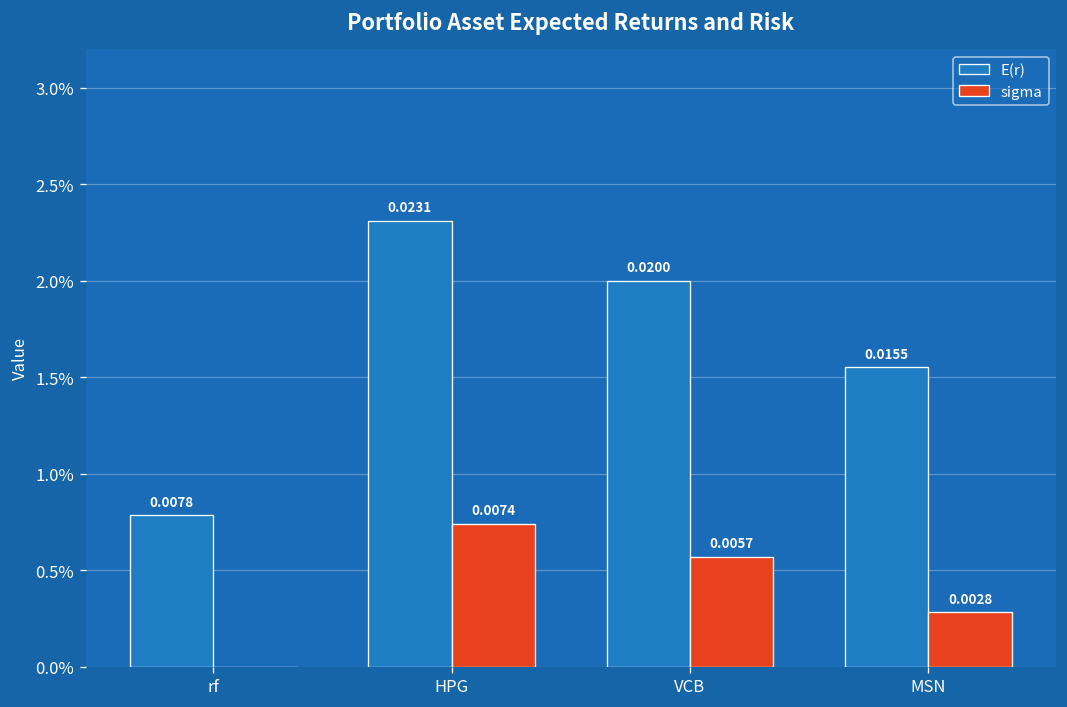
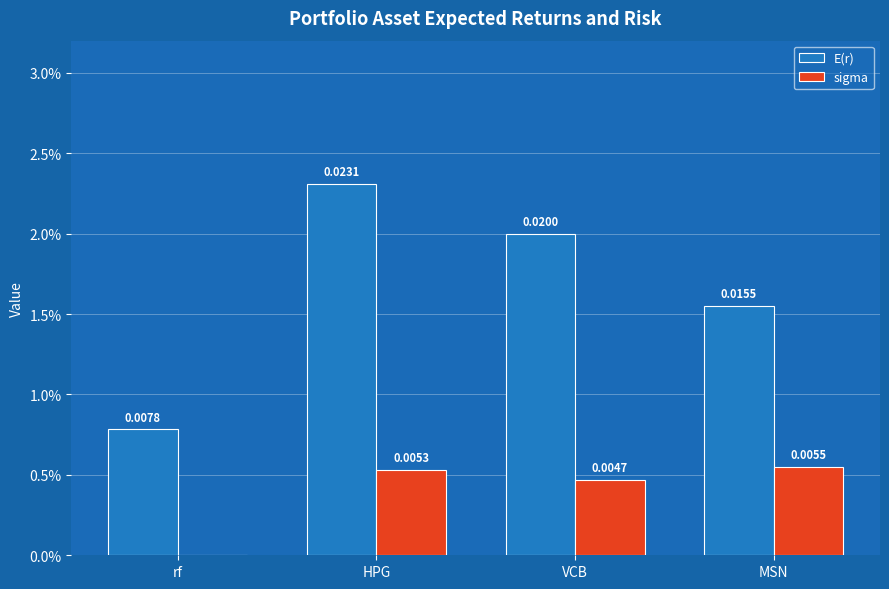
  {
    "E(r)": {
      "rf": 0.0078,
      "HPG": 0.0231,
      "VCB": 0.0200,
      "MSN": 0.0155
    },
    "sigma": {
-     "HPG": 0.0074,
-     "VCB": 0.0057,
-     "MSN": 0.0028
+     "HPG": 0.0053,
+     "VCB": 0.0047,
+     "MSN": 0.0055
    }
  }
